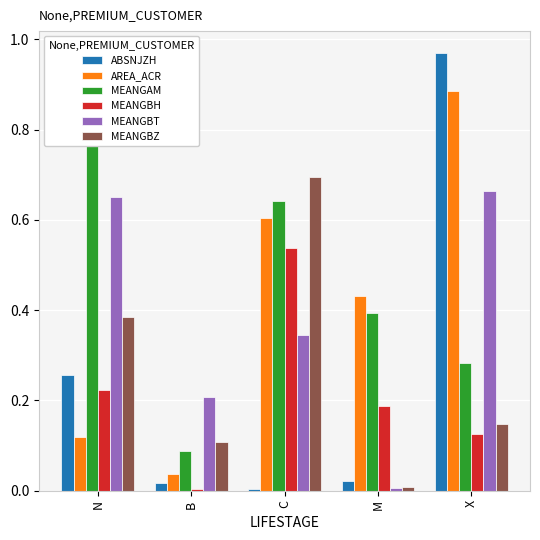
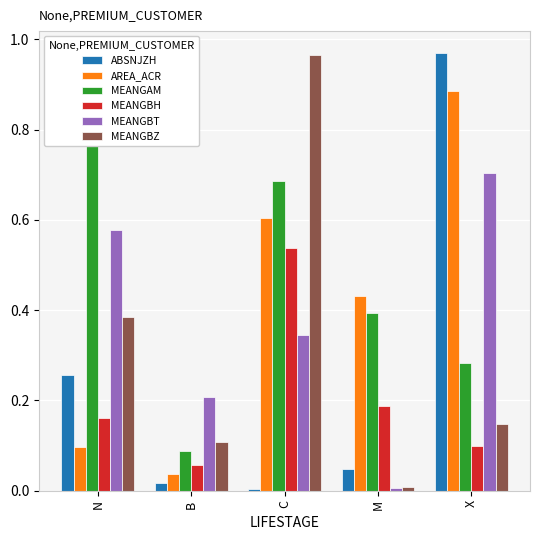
  {
    "ABSNJZH": {
      "N": 0.26,
      "B": 0.02,
-     "M": 0.02,
+     "M": 0.05,
      "X": 0.97
    },
    "AREA_ACR": {
-     "N": 0.12,
+     "N": 0.10,
      "B": 0.04,
      "C": 0.60,
      "M": 0.43,
      "X": 0.89
    },
    "MEANGAM": {
      "B": 0.09,
-     "C": 0.64,
+     "C": 0.69,
      "M": 0.39,
      "X": 0.28
    },
    "MEANGBH": {
-     "N": 0.22,
-     "B": 0.00,
+     "N": 0.16,
+     "B": 0.06,
      "C": 0.54,
      "M": 0.19,
-     "X": 0.13
+     "X": 0.10
    },
    "MEANGBT": {
-     "N": 0.65,
+     "N": 0.58,
      "B": 0.21,
      "C": 0.34,
      "M": 0.01,
-     "X": 0.66
+     "X": 0.70
    },
    "MEANGBZ": {
      "N": 0.38,
      "B": 0.11,
-     "C": 0.70,
+     "C": 0.97,
      "M": 0.01,
      "X": 0.15
    }
  }
